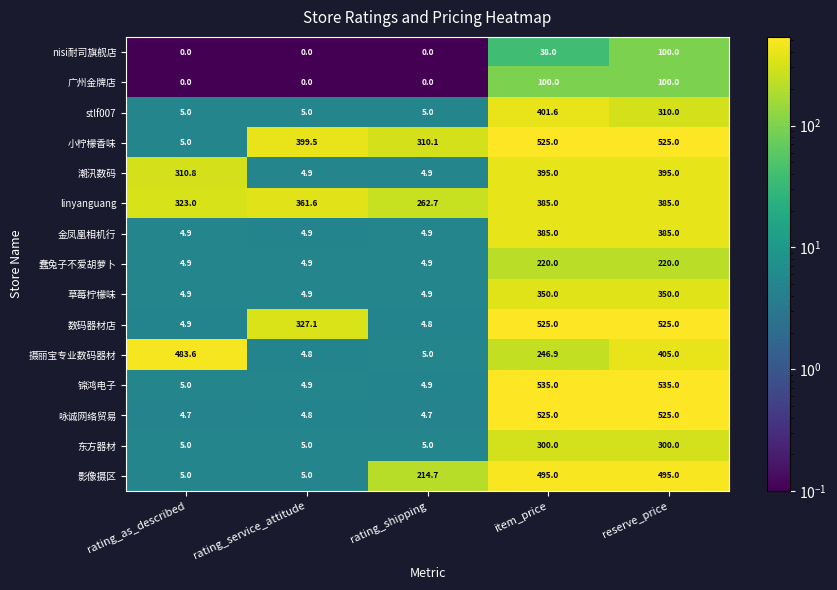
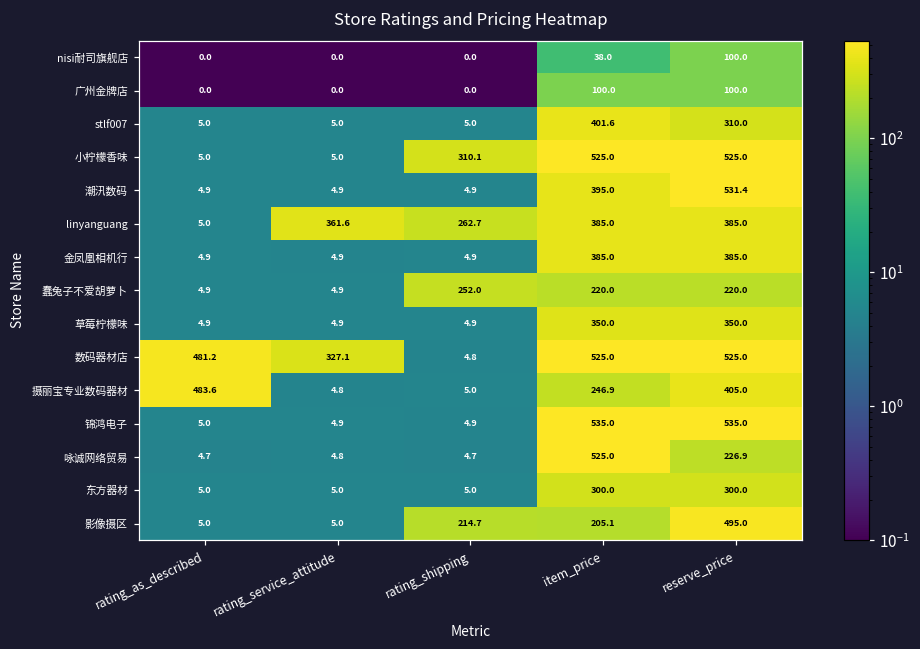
  {
    "nisi耐司旗舰店": {
      "rating_as_described": 0.0,
      "rating_service_attitude": 0.0,
      "rating_shipping": 0.0,
      "item_price": 38.0,
      "reserve_price": 100.0
    },
    "广州金牌店": {
      "rating_as_described": 0.0,
      "rating_service_attitude": 0.0,
      "rating_shipping": 0.0,
      "item_price": 100.0,
      "reserve_price": 100.0
    },
    "stlf007": {
      "rating_as_described": 5.0,
      "rating_service_attitude": 5.0,
      "rating_shipping": 5.0,
      "item_price": 401.6,
      "reserve_price": 310.0
    },
    "小柠檬香味": {
      "rating_as_described": 5.0,
-     "rating_service_attitude": 399.5,
+     "rating_service_attitude": 5.0,
      "rating_shipping": 310.1,
      "item_price": 525.0,
      "reserve_price": 525.0
    },
    "潮汛数码": {
-     "rating_as_described": 310.8,
+     "rating_as_described": 4.9,
      "rating_service_attitude": 4.9,
      "rating_shipping": 4.9,
      "item_price": 395.0,
-     "reserve_price": 395.0
+     "reserve_price": 531.4
    },
    "linyanguang": {
-     "rating_as_described": 323.0,
+     "rating_as_described": 5.0,
      "rating_service_attitude": 361.6,
      "rating_shipping": 262.7,
      "item_price": 385.0,
      "reserve_price": 385.0
    },
    "金凤凰相机行": {
      "rating_as_described": 4.9,
      "rating_service_attitude": 4.9,
      "rating_shipping": 4.9,
      "item_price": 385.0,
      "reserve_price": 385.0
    },
    "蠢兔子不爱胡萝卜": {
      "rating_as_described": 4.9,
      "rating_service_attitude": 4.9,
-     "rating_shipping": 4.9,
+     "rating_shipping": 252.0,
      "item_price": 220.0,
      "reserve_price": 220.0
    },
    "草莓柠檬味": {
      "rating_as_described": 4.9,
      "rating_service_attitude": 4.9,
      "rating_shipping": 4.9,
      "item_price": 350.0,
      "reserve_price": 350.0
    },
    "数码器材店": {
-     "rating_as_described": 4.9,
+     "rating_as_described": 481.2,
      "rating_service_attitude": 327.1,
      "rating_shipping": 4.8,
      "item_price": 525.0,
      "reserve_price": 525.0
    },
    "摄丽宝专业数码器材": {
      "rating_as_described": 483.6,
      "rating_service_attitude": 4.8,
      "rating_shipping": 5.0,
      "item_price": 246.9,
      "reserve_price": 405.0
    },
    "锦鸿电子": {
      "rating_as_described": 5.0,
      "rating_service_attitude": 4.9,
      "rating_shipping": 4.9,
      "item_price": 535.0,
      "reserve_price": 535.0
    },
    "咏诚网络贸易": {
      "rating_as_described": 4.7,
      "rating_service_attitude": 4.8,
      "rating_shipping": 4.7,
      "item_price": 525.0,
-     "reserve_price": 525.0
+     "reserve_price": 226.9
    },
    "东方器材": {
      "rating_as_described": 5.0,
      "rating_service_attitude": 5.0,
      "rating_shipping": 5.0,
      "item_price": 300.0,
      "reserve_price": 300.0
    },
    "影像摄区": {
      "rating_as_described": 5.0,
      "rating_service_attitude": 5.0,
      "rating_shipping": 214.7,
-     "item_price": 495.0,
+     "item_price": 205.1,
      "reserve_price": 495.0
    }
  }
